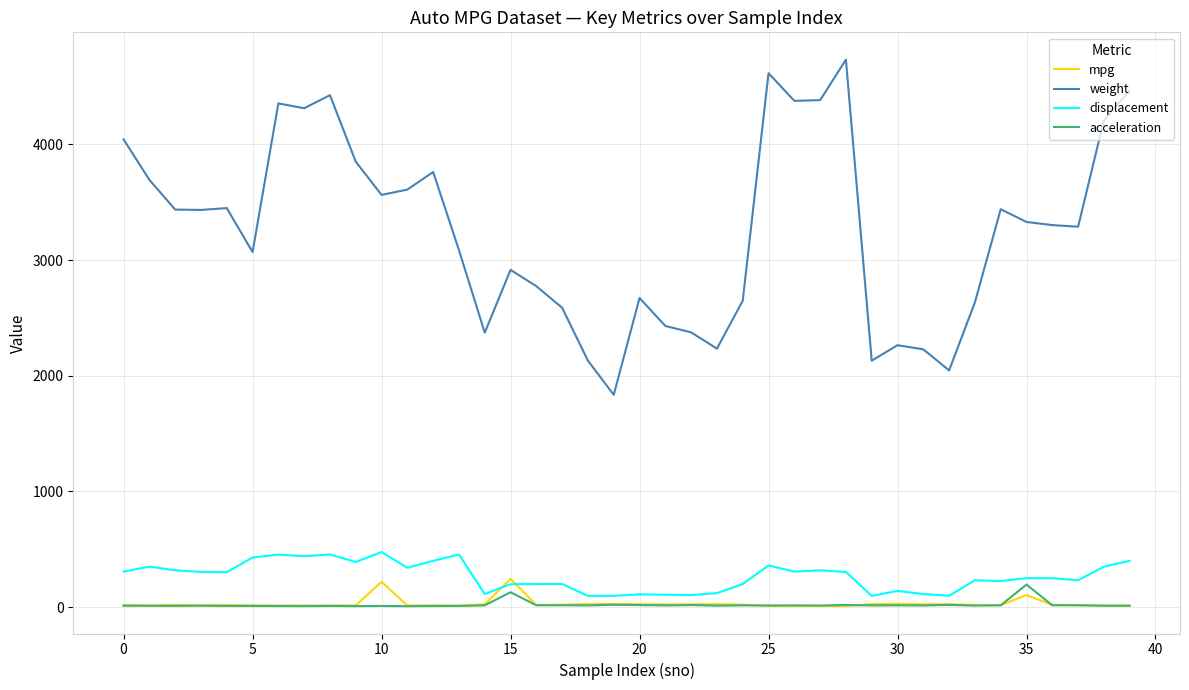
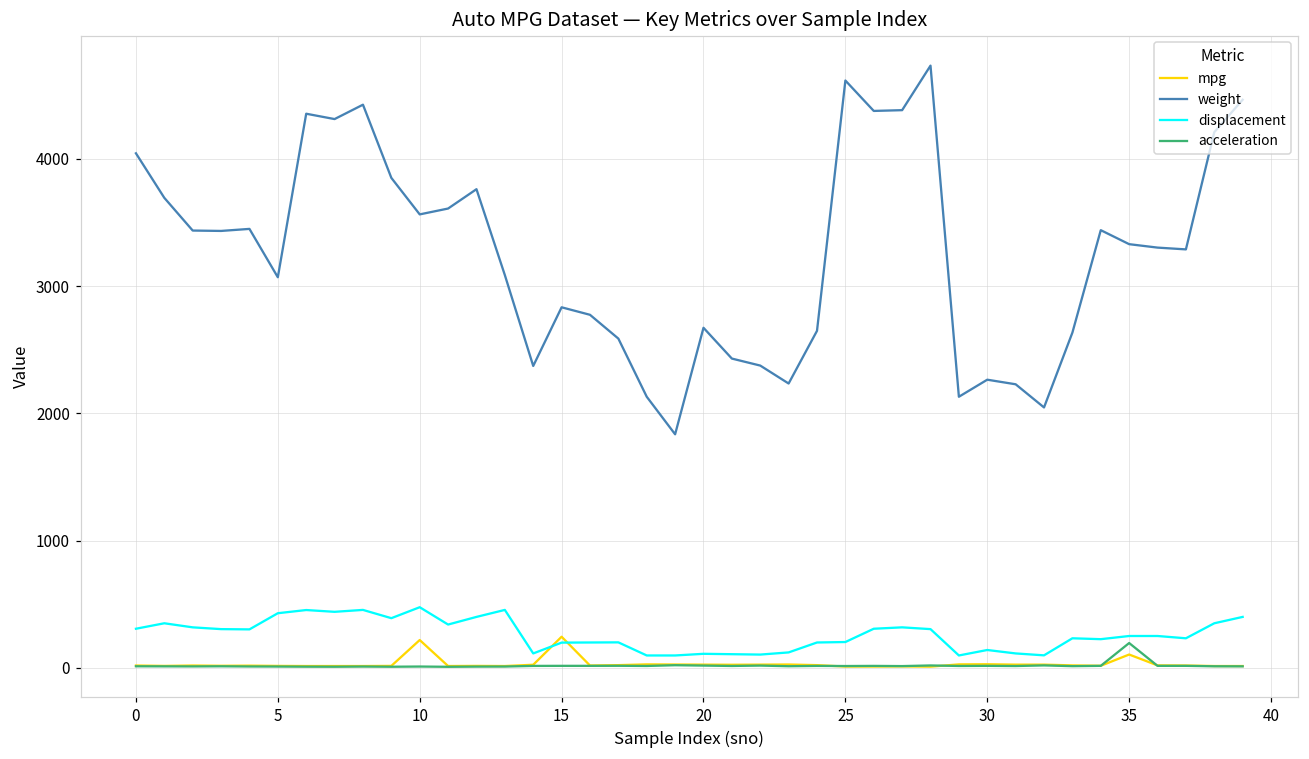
  {
    "mpg": {
      "10": 220,
      "15": 240,
      "35": 100
    },
    "weight": {
      "0": 4040,
      "5": 3070,
      "10": 3560,
-     "15": 2920,
+     "15": 2830,
      "20": 2670,
      "25": 4620,
      "30": 2260,
      "35": 3330
    },
    "displacement": {
      "0": 310,
      "5": 430,
      "10": 480,
      "15": 200,
      "20": 110,
-     "25": 360,
+     "25": 200,
      "30": 140,
      "35": 250
    },
    "acceleration": {
      "10": 10,
-     "15": 130,
+     "15": 20,
      "35": 190
    }
  }
